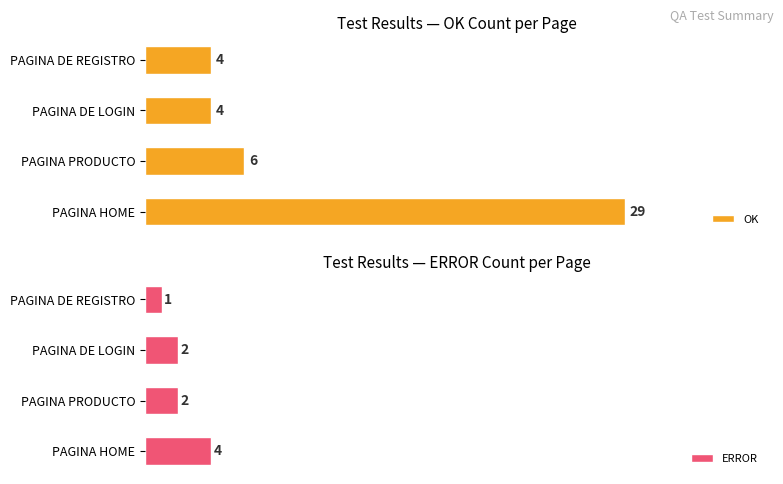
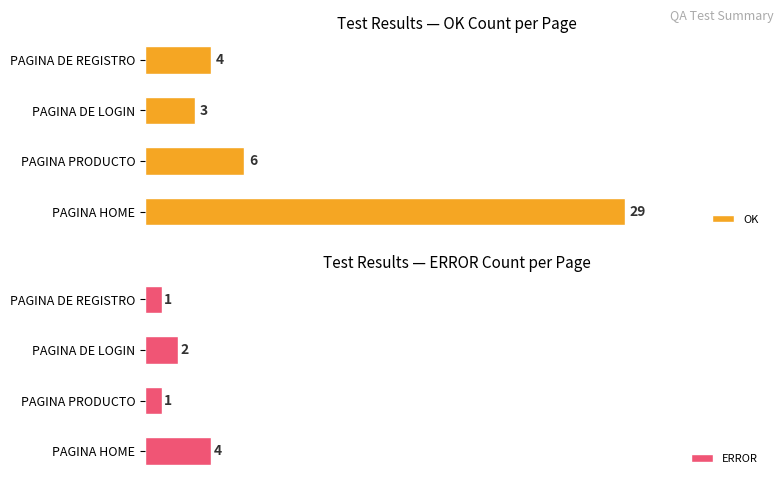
  {
    "Test Results — OK Count per Page": {
      "PAGINA DE REGISTRO": 4,
-     "PAGINA DE LOGIN": 4,
+     "PAGINA DE LOGIN": 3,
      "PAGINA PRODUCTO": 6,
      "PAGINA HOME": 29
    },
    "Test Results — ERROR Count per Page": {
      "PAGINA DE REGISTRO": 1,
      "PAGINA DE LOGIN": 2,
-     "PAGINA PRODUCTO": 2,
+     "PAGINA PRODUCTO": 1,
      "PAGINA HOME": 4
    }
  }
